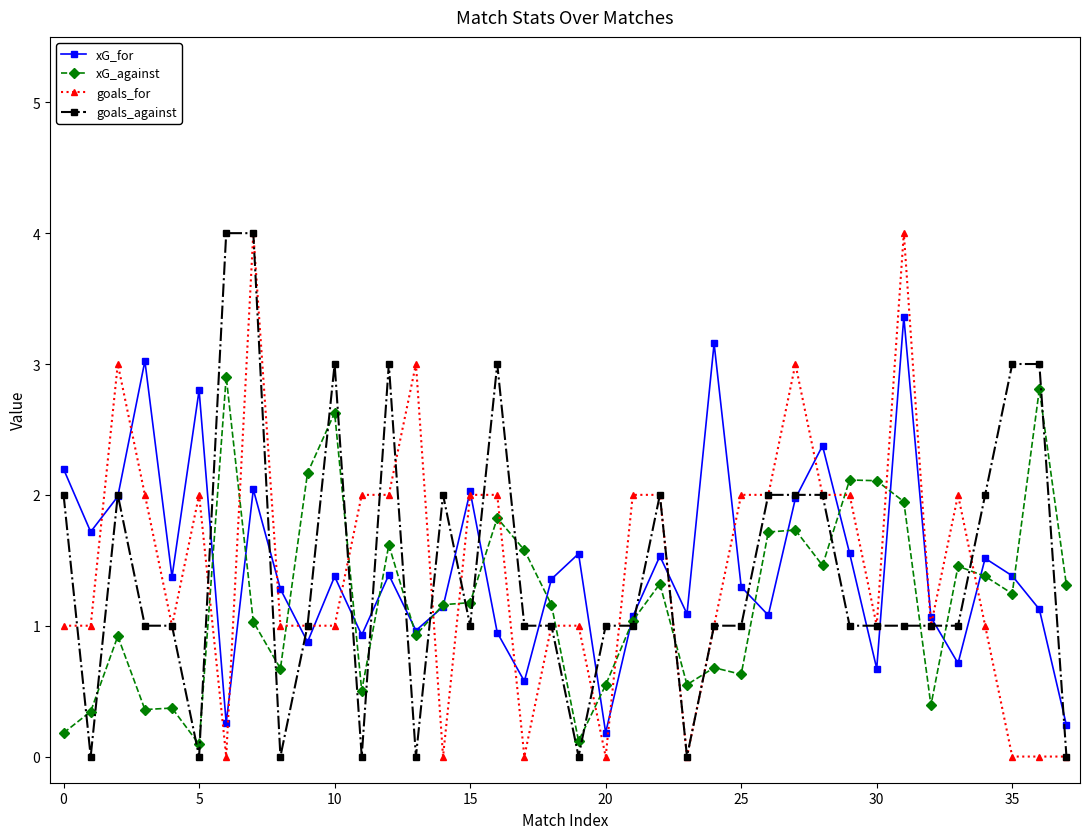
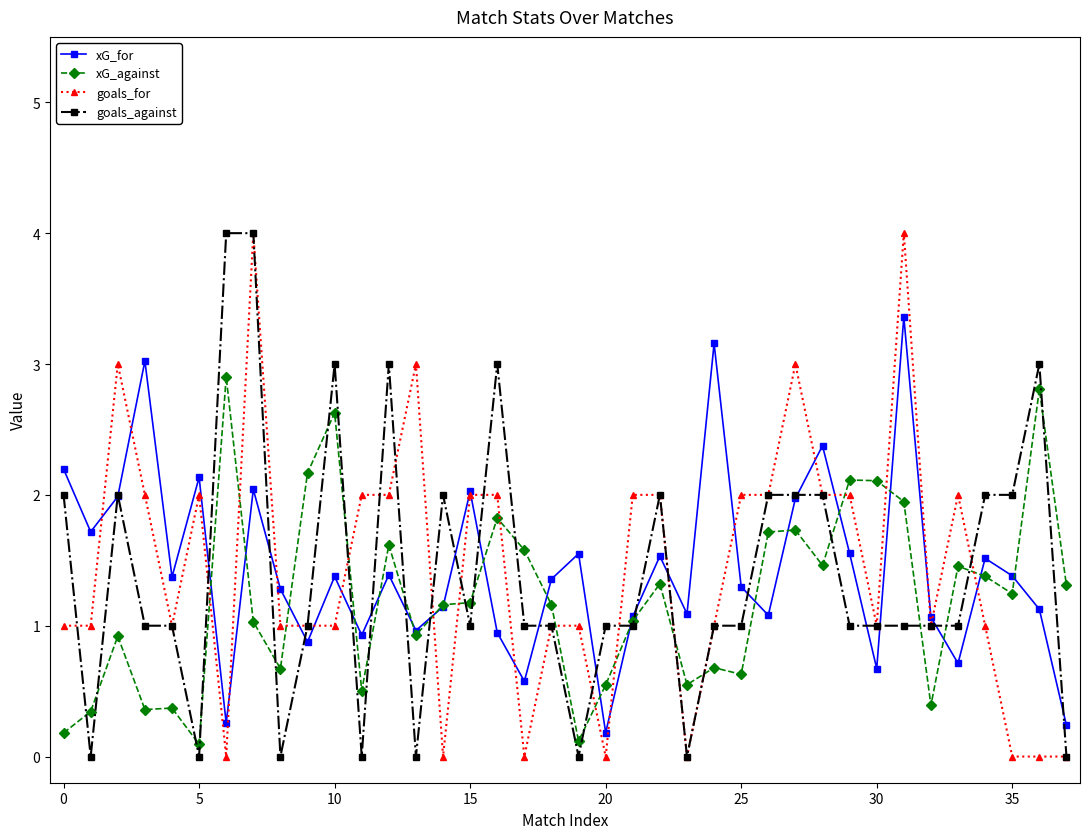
  {
    "xG_for": {
      "0": 2.20,
-     "5": 2.80,
+     "5": 2.13,
      "10": 1.38,
      "15": 2.03,
      "20": 0.18,
      "25": 1.30,
      "30": 0.67,
      "35": 1.38
    },
    "xG_against": {
      "0": 0.18,
      "5": 0.09,
      "10": 2.63,
      "15": 1.18,
      "20": 0.55,
      "25": 0.63,
      "30": 2.11,
      "35": 1.24
    },
    "goals_for": {
      "0": 1.00,
      "5": 2.00,
      "10": 1.00,
      "15": 2.00,
      "20": 0.00,
      "25": 2.00,
      "35": 0.00
    },
    "goals_against": {
      "0": 2,
      "5": 0,
      "10": 3,
      "15": 1,
      "20": 1,
      "25": 1,
-     "35": 3
+     "35": 2
    }
  }
